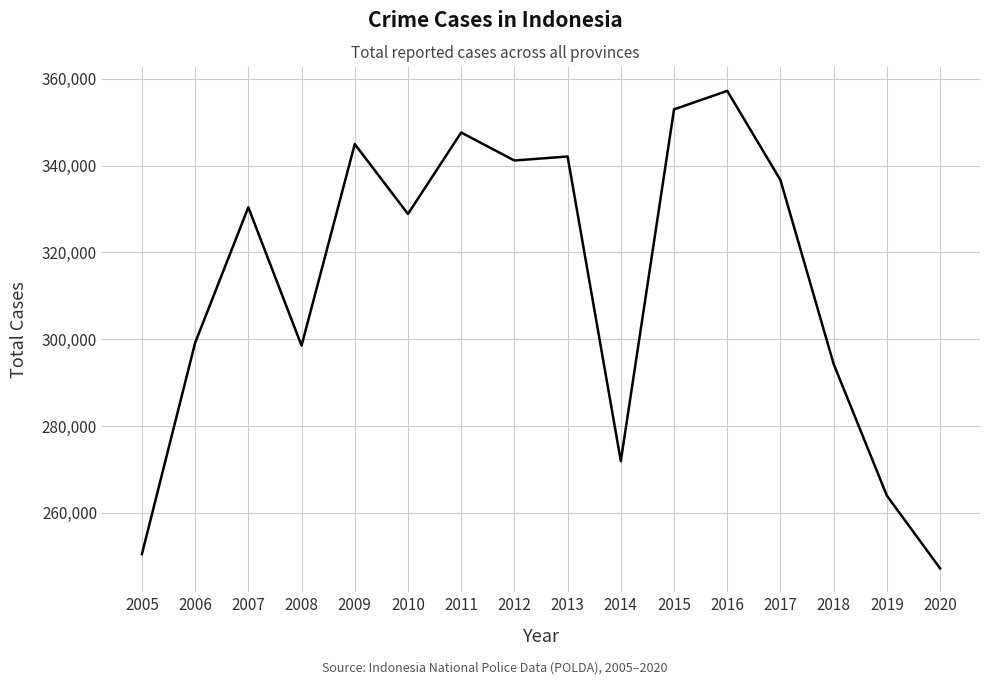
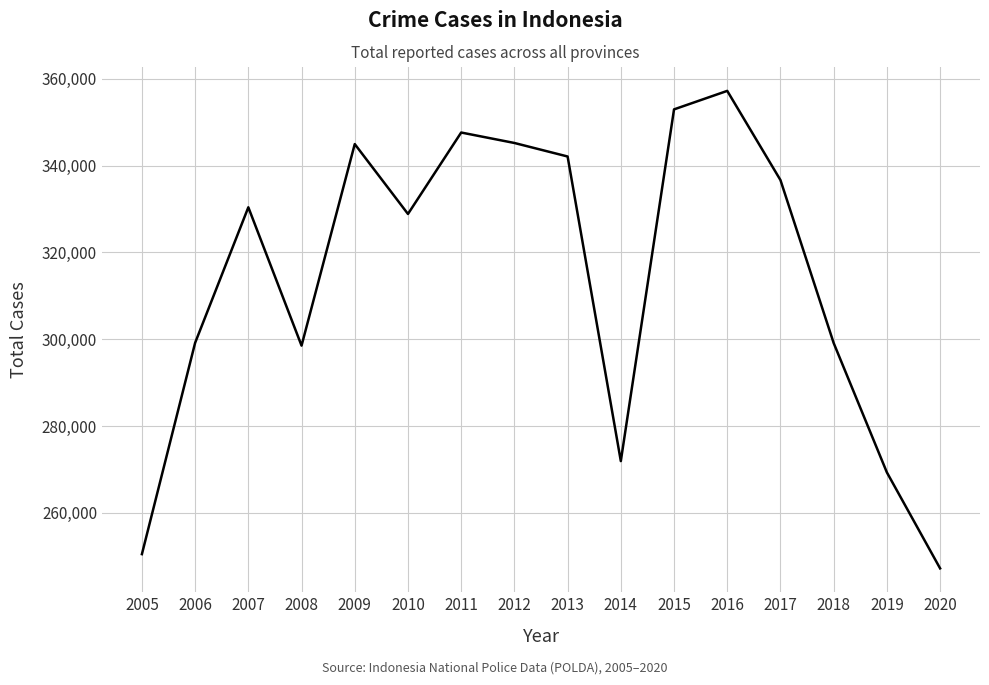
  {
    "2005": "250,000",
    "2006": "299,000",
    "2007": "330,000",
    "2008": "299,000",
    "2009": "345,000",
    "2010": "329,000",
    "2011": "348,000",
-   "2012": "341,000",
+   "2012": "345,000",
    "2013": "342,000",
    "2014": "272,000",
    "2015": "353,000",
    "2016": "357,000",
    "2017": "337,000",
-   "2018": "294,000",
-   "2019": "264,000",
+   "2018": "299,000",
+   "2019": "269,000",
    "2020": "247,000"
  }
